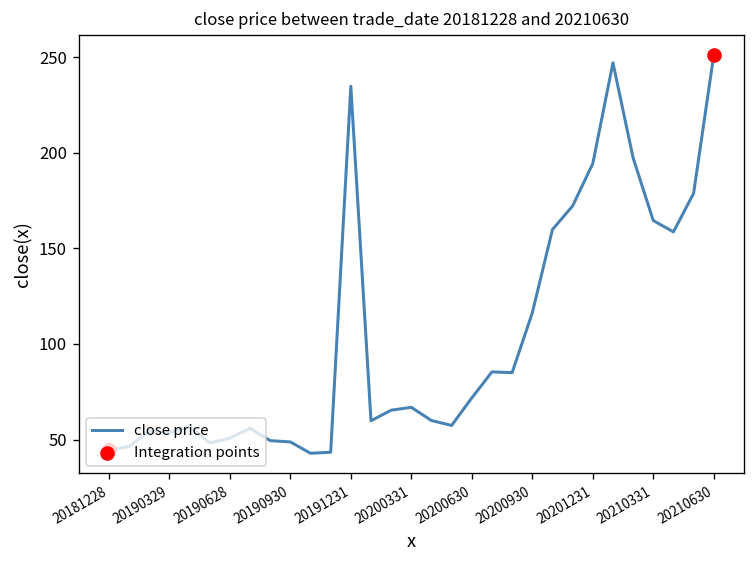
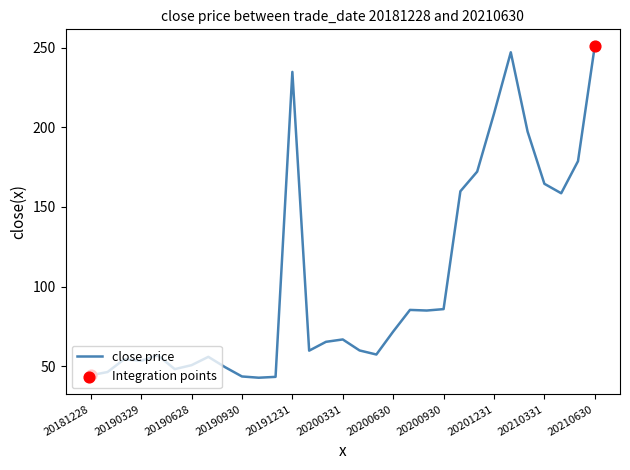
  {
    "close price": {
-     "20190930": 49,
+     "20190930": 44,
      "20191231": 235,
      "20200331": 67,
      "20200630": 72,
-     "20200930": 116,
-     "20201231": 194,
+     "20200930": 86,
+     "20201231": 209,
      "20210331": 165
    }
  }
